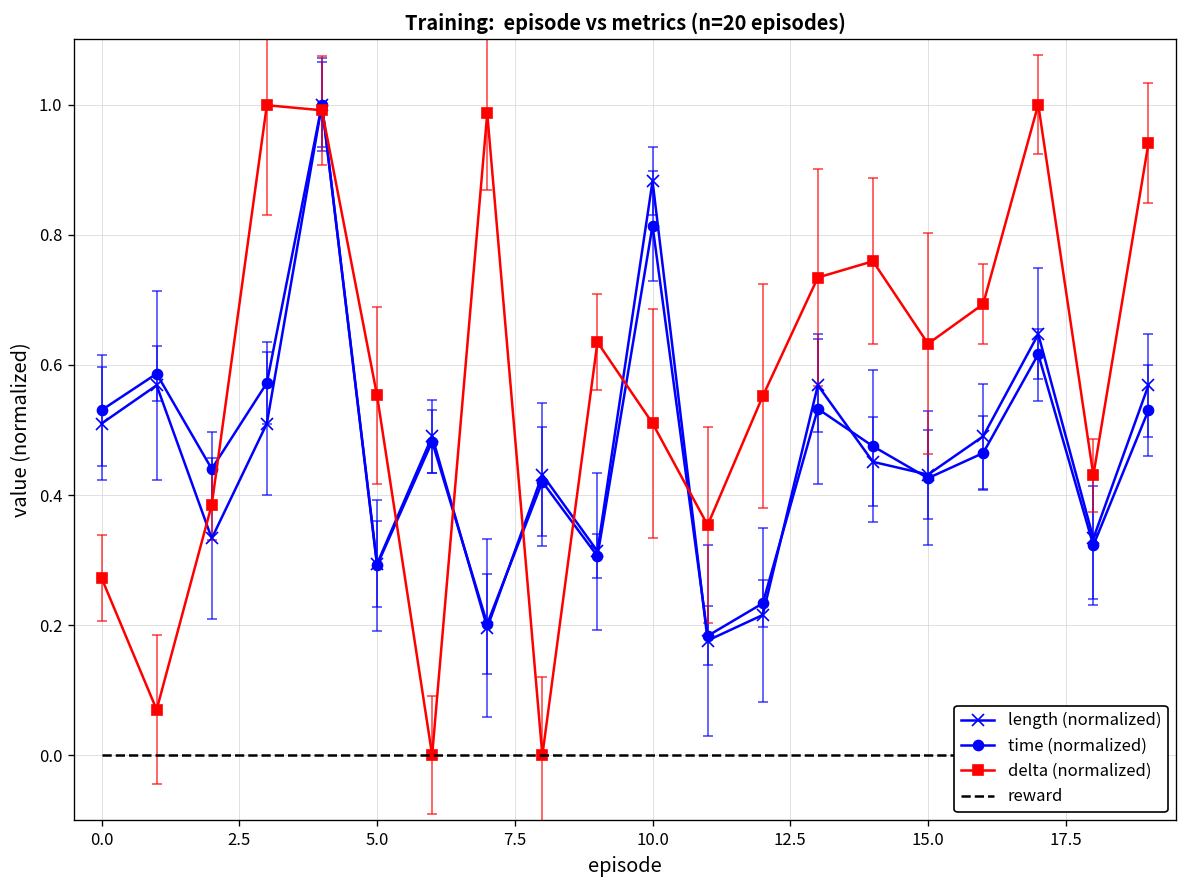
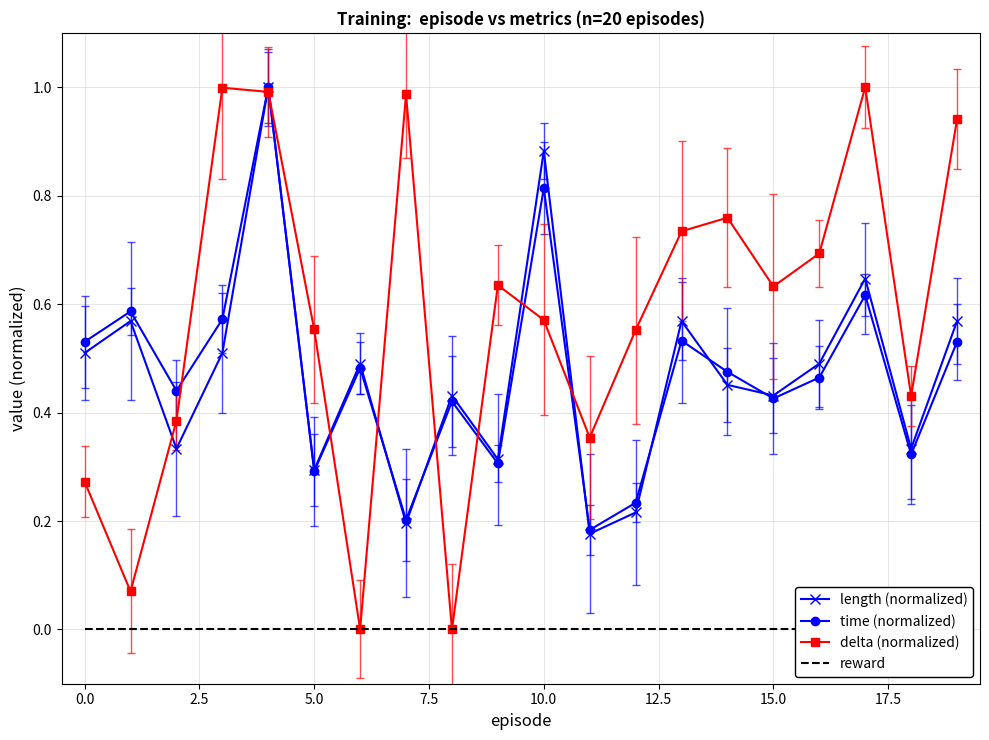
  {
    "delta (normalized)": {
      "0.0": 0.27,
      "5.0": 0.55,
-     "10.0": 0.51,
+     "10.0": 0.57,
      "15.0": 0.63
    },
    "reward": {
      "0.0": 0.00,
      "5.0": 0.00,
      "10.0": 0.00,
      "15.0": 0.00
    }
  }
